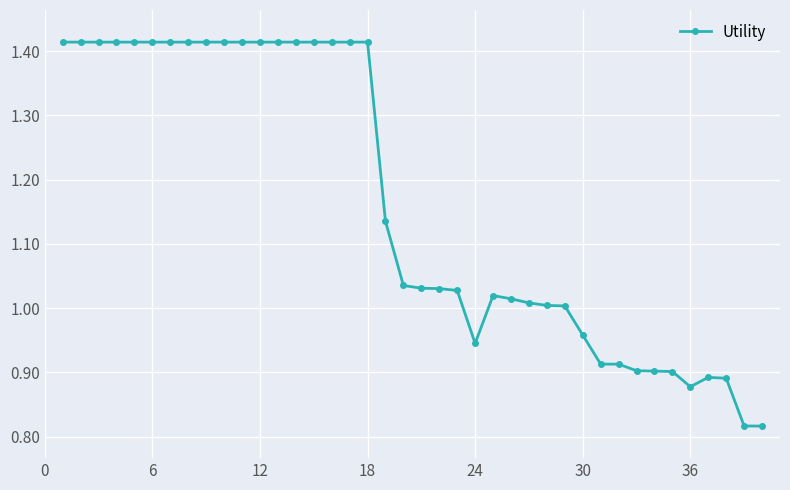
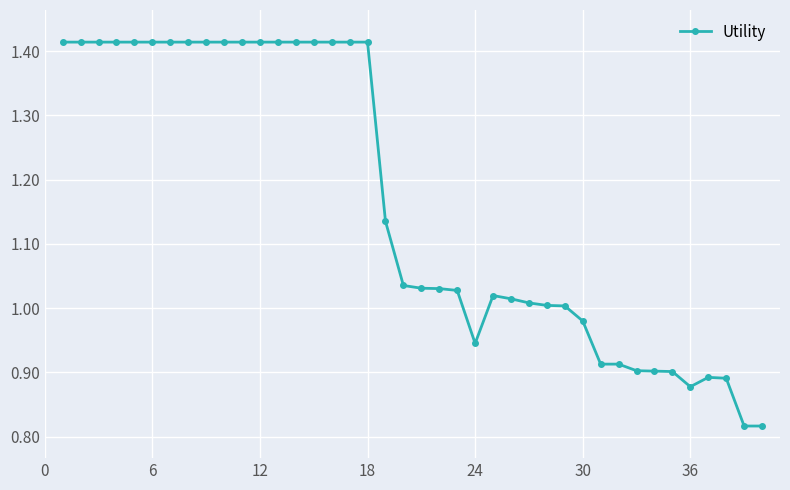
  {
    "6": 1.41,
    "12": 1.41,
    "18": 1.41,
    "24": 0.95,
-   "30": 0.96,
+   "30": 0.98,
    "36": 0.88
  }
